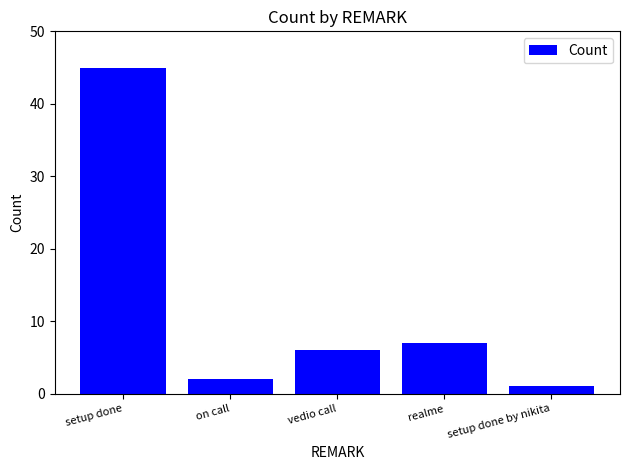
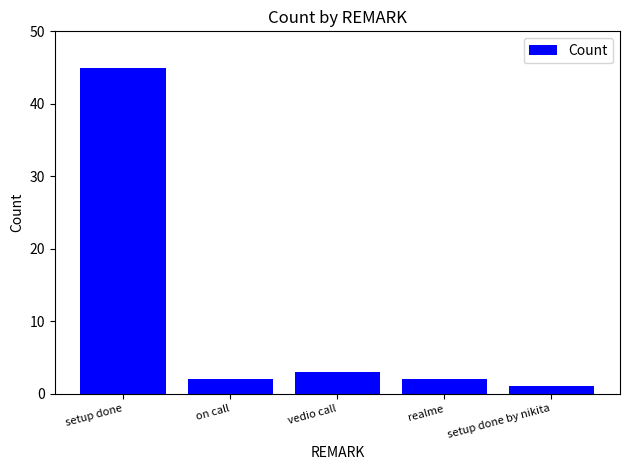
  {
    "setup done": 45,
    "on call": 2,
-   "vedio call": 6,
-   "realme": 7,
+   "vedio call": 3,
+   "realme": 2,
    "setup done by nikita": 1
  }
